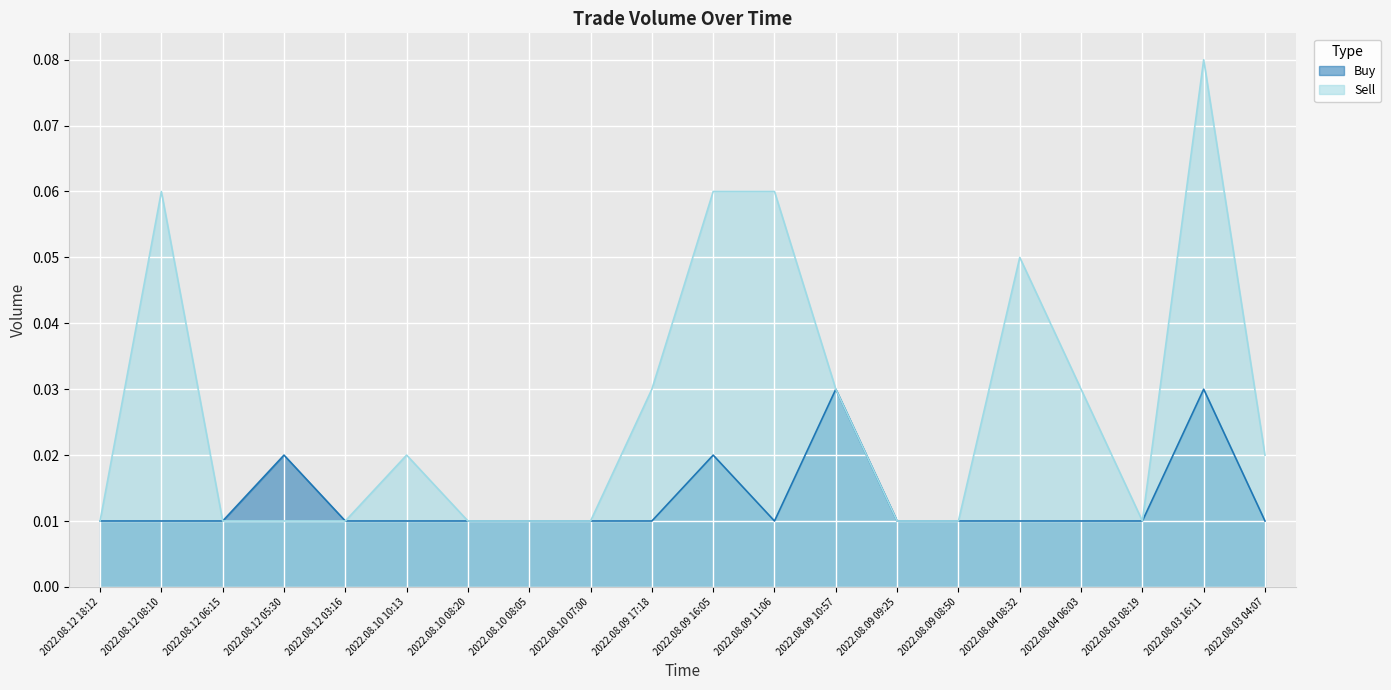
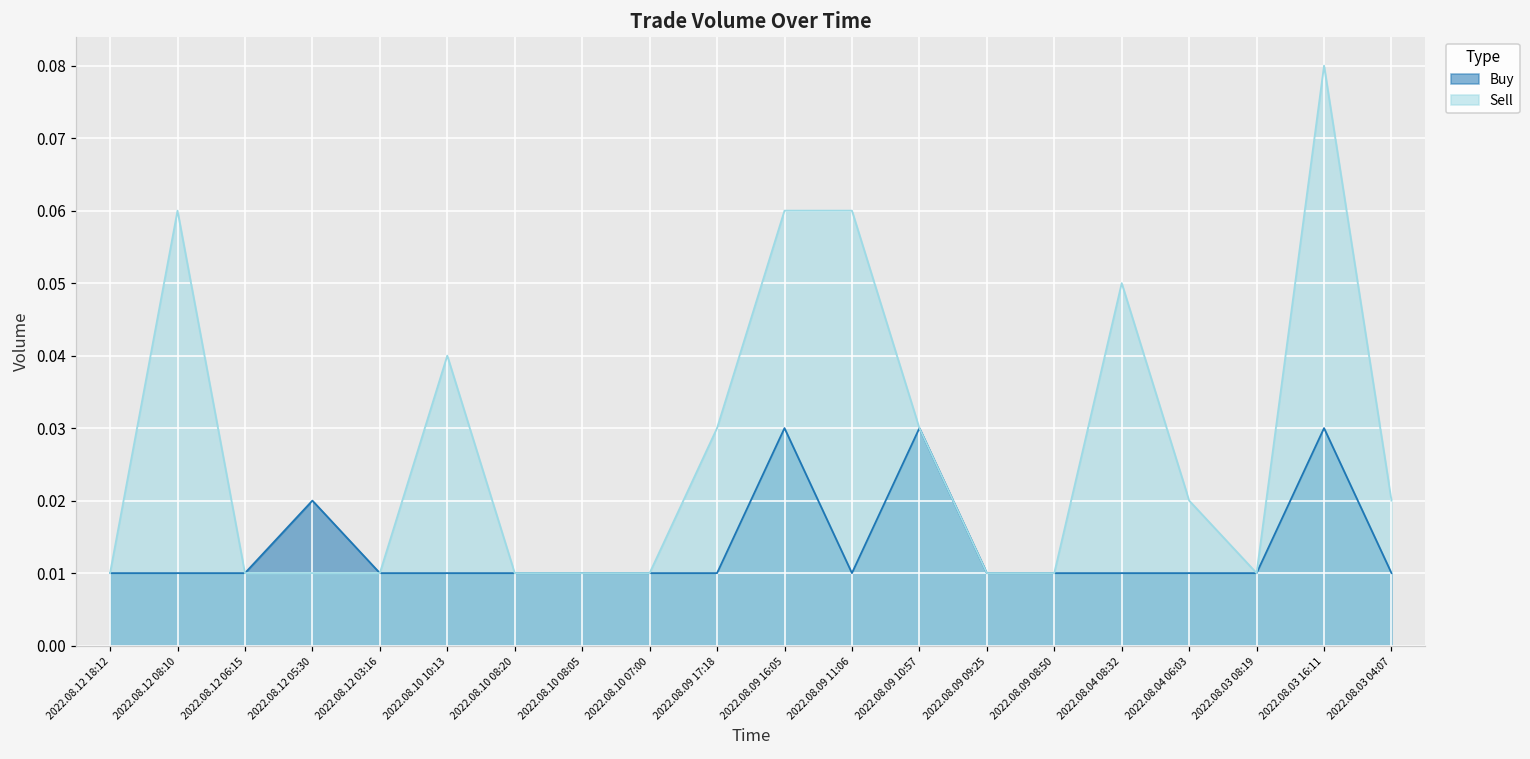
  {
    "Buy": {
      "2022.08.12 08:10": 0.01,
      "2022.08.12 05:30": 0.02,
      "2022.08.10 10:13": 0.01,
      "2022.08.09 17:18": 0.01,
-     "2022.08.09 16:05": 0.02,
+     "2022.08.09 16:05": 0.03,
      "2022.08.09 11:06": 0.01,
      "2022.08.04 08:32": 0.01,
      "2022.08.04 06:03": 0.01,
      "2022.08.03 16:11": 0.03,
      "2022.08.03 04:07": 0.01
    },
    "Sell": {
      "2022.08.12 08:10": 0.06,
      "2022.08.12 05:30": 0.01,
-     "2022.08.10 10:13": 0.02,
+     "2022.08.10 10:13": 0.04,
      "2022.08.09 17:18": 0.03,
      "2022.08.09 16:05": 0.06,
      "2022.08.09 11:06": 0.06,
      "2022.08.04 08:32": 0.05,
-     "2022.08.04 06:03": 0.03,
+     "2022.08.04 06:03": 0.02,
      "2022.08.03 16:11": 0.08,
      "2022.08.03 04:07": 0.02
    }
  }
